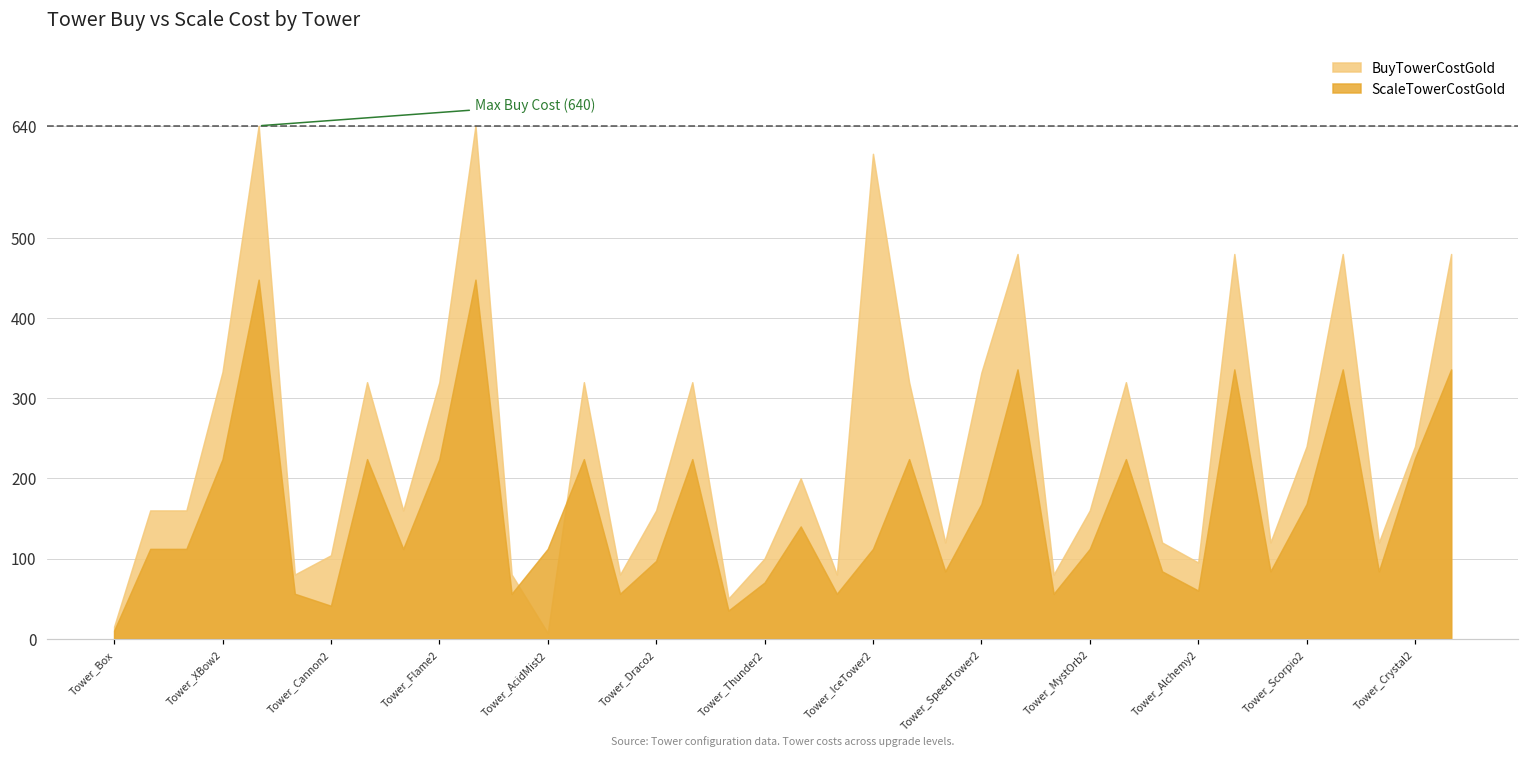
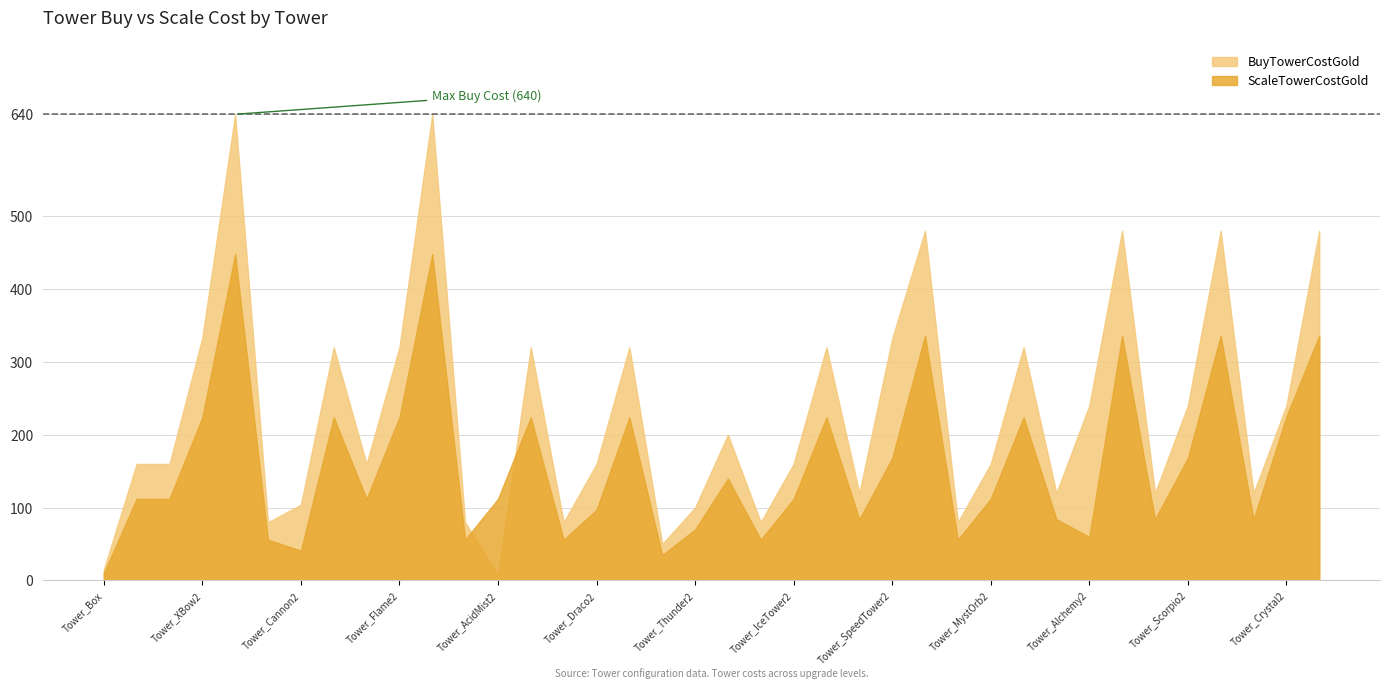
  {
    "BuyTowerCostGold": {
      "Tower_Box": 20,
      "Tower_XBow2": 330,
      "Tower_Cannon2": 100,
      "Tower_Flame2": 320,
      "Tower_AcidMist2": 10,
      "Tower_Draco2": 160,
      "Tower_Thunder2": 100,
-     "Tower_IceTower2": 610,
+     "Tower_IceTower2": 160,
      "Tower_SpeedTower2": 330,
      "Tower_MystOrb2": 160,
-     "Tower_Alchemy2": 100,
+     "Tower_Alchemy2": 240,
      "Tower_Scorpio2": 240,
      "Tower_Crystal2": 240
    },
    "ScaleTowerCostGold": {
      "Tower_Box": 10,
      "Tower_XBow2": 220,
      "Tower_Cannon2": 40,
      "Tower_Flame2": 220,
      "Tower_AcidMist2": 110,
      "Tower_Draco2": 100,
      "Tower_Thunder2": 70,
      "Tower_IceTower2": 110,
      "Tower_SpeedTower2": 170,
      "Tower_MystOrb2": 110,
      "Tower_Alchemy2": 60,
      "Tower_Scorpio2": 170,
      "Tower_Crystal2": 230
    }
  }
